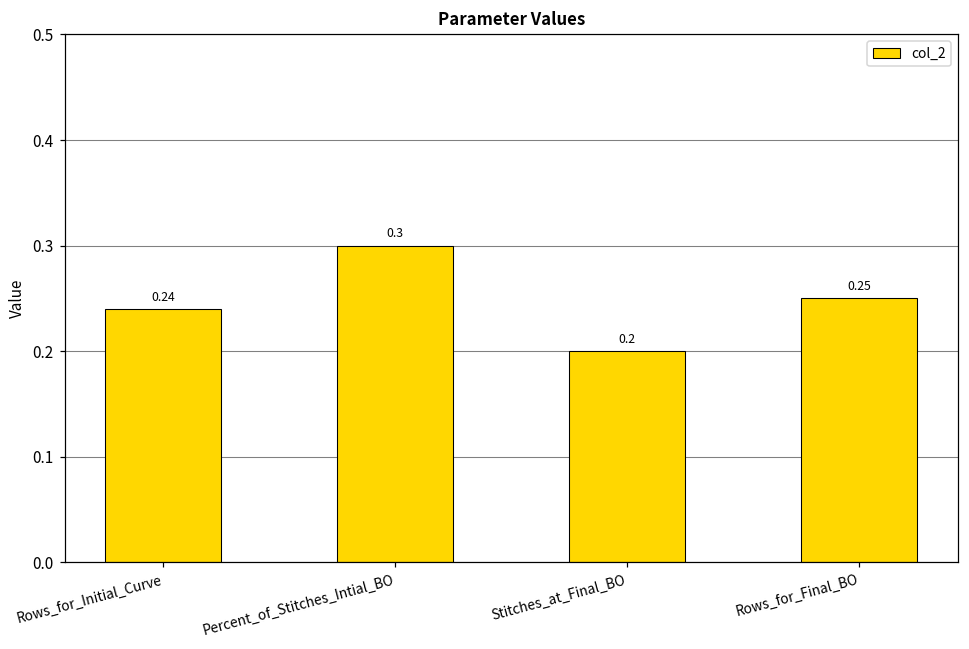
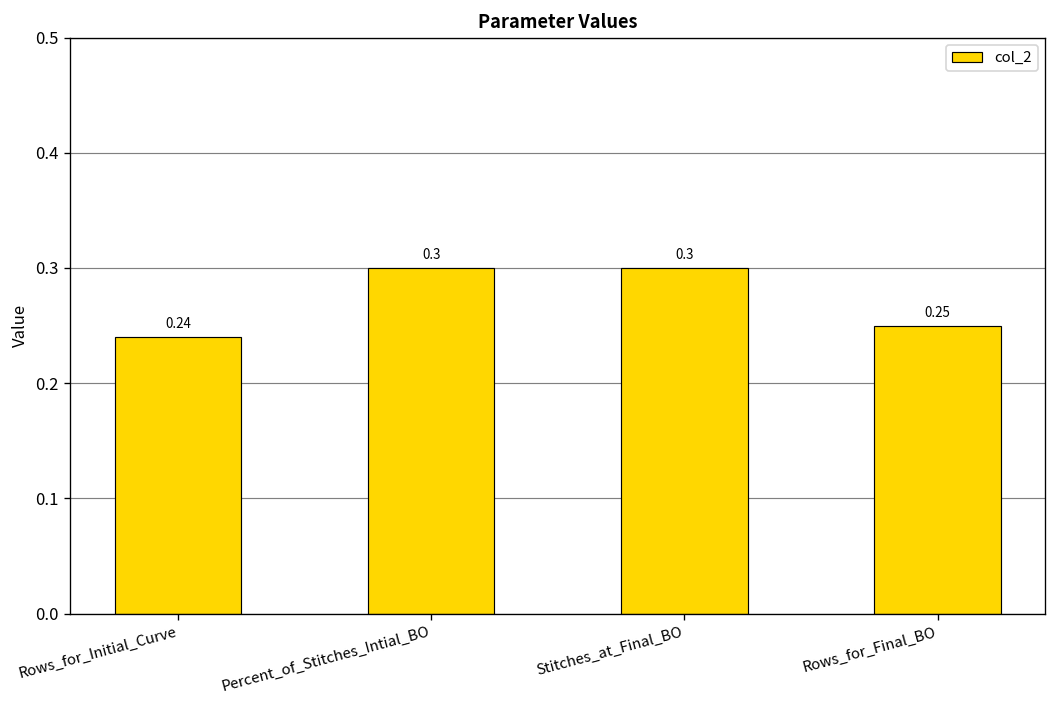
  {
    "Rows_for_Initial_Curve": 0.24,
    "Percent_of_Stitches_Intial_BO": 0.3,
-   "Stitches_at_Final_BO": 0.2,
+   "Stitches_at_Final_BO": 0.3,
    "Rows_for_Final_BO": 0.25
  }
